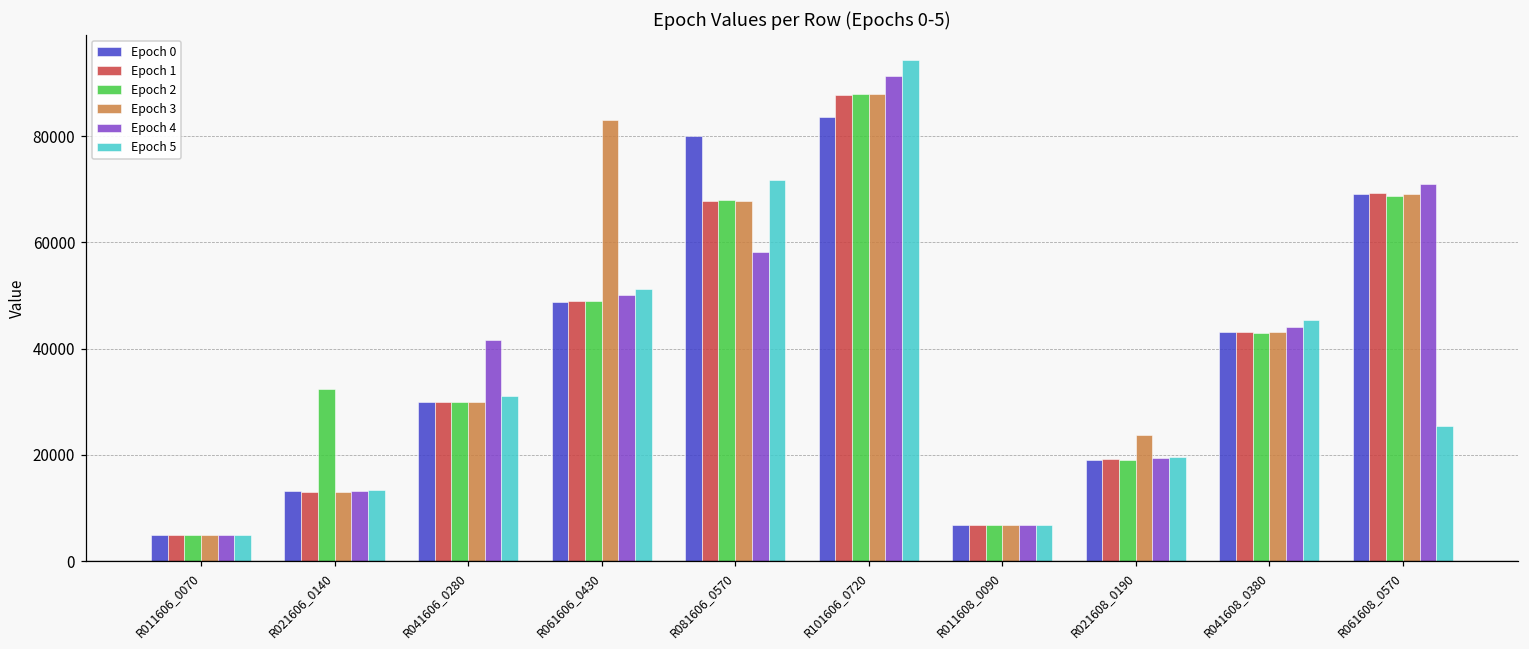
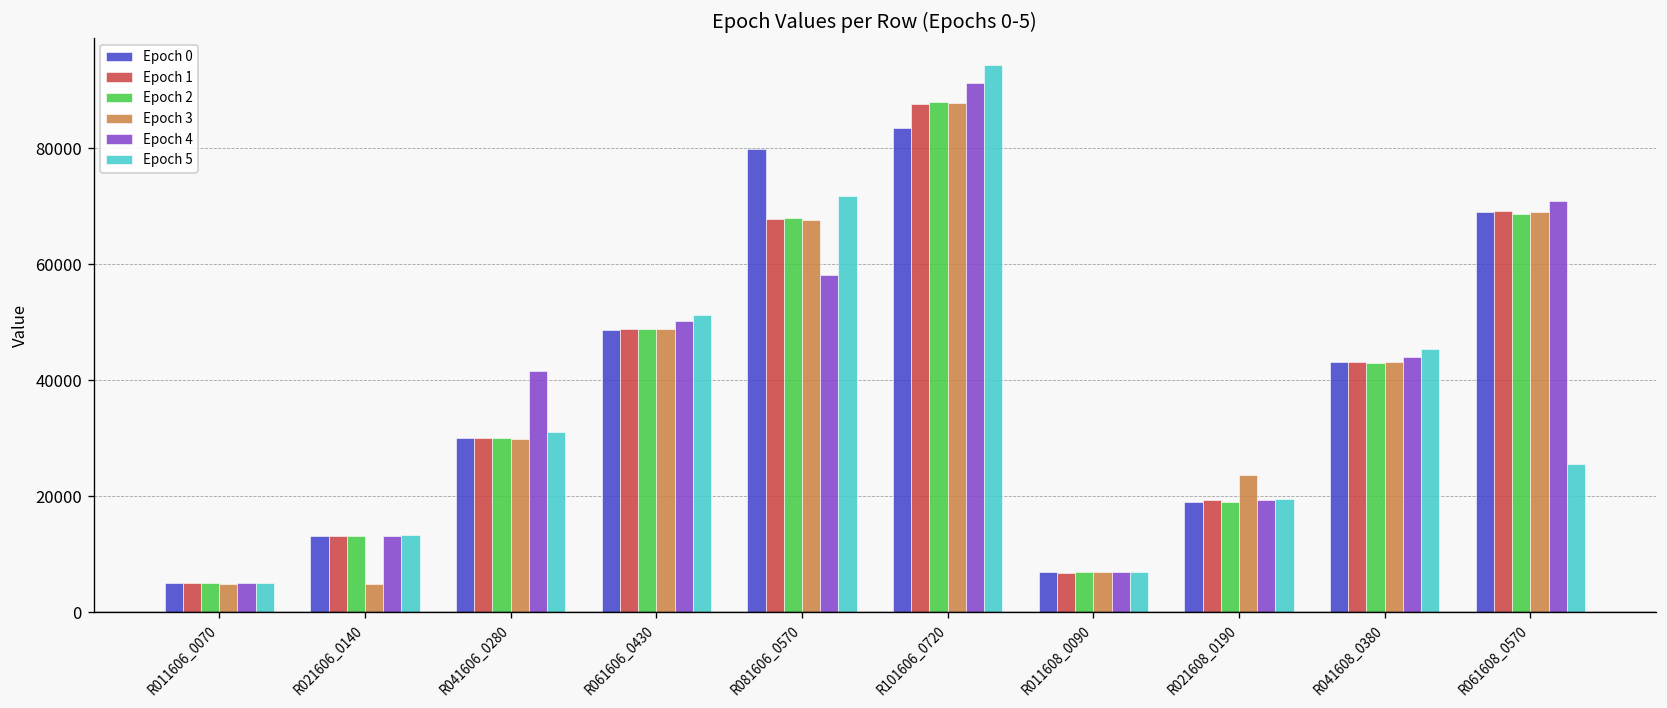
  {
    "Epoch 0": {
      "R011606_0070": 5000,
      "R021606_0140": 13000,
      "R041606_0280": 30000,
      "R061606_0430": 49000,
      "R081606_0570": 80000,
      "R101606_0720": 84000,
      "R011608_0090": 7000,
      "R021608_0190": 19000,
      "R041608_0380": 43000,
      "R061608_0570": 69000
    },
    "Epoch 1": {
      "R011606_0070": 5000,
      "R021606_0140": 13000,
      "R041606_0280": 30000,
      "R061606_0430": 49000,
      "R081606_0570": 68000,
      "R101606_0720": 88000,
      "R011608_0090": 7000,
      "R021608_0190": 19000,
      "R041608_0380": 43000,
      "R061608_0570": 69000
    },
    "Epoch 2": {
      "R011606_0070": 5000,
-     "R021606_0140": 32000,
+     "R021606_0140": 13000,
      "R041606_0280": 30000,
      "R061606_0430": 49000,
      "R081606_0570": 68000,
      "R101606_0720": 88000,
      "R011608_0090": 7000,
      "R021608_0190": 19000,
      "R041608_0380": 43000,
      "R061608_0570": 69000
    },
    "Epoch 3": {
      "R011606_0070": 5000,
-     "R021606_0140": 13000,
+     "R021606_0140": 5000,
      "R041606_0280": 30000,
-     "R061606_0430": 83000,
+     "R061606_0430": 49000,
      "R081606_0570": 68000,
      "R101606_0720": 88000,
      "R011608_0090": 7000,
      "R021608_0190": 24000,
      "R041608_0380": 43000,
      "R061608_0570": 69000
    },
    "Epoch 4": {
      "R011606_0070": 5000,
      "R021606_0140": 13000,
      "R041606_0280": 42000,
      "R061606_0430": 50000,
      "R081606_0570": 58000,
      "R101606_0720": 91000,
      "R011608_0090": 7000,
      "R021608_0190": 19000,
      "R041608_0380": 44000,
      "R061608_0570": 71000
    },
    "Epoch 5": {
      "R011606_0070": 5000,
      "R021606_0140": 13000,
      "R041606_0280": 31000,
      "R061606_0430": 51000,
      "R081606_0570": 72000,
      "R101606_0720": 94000,
      "R011608_0090": 7000,
      "R021608_0190": 20000,
      "R041608_0380": 45000,
      "R061608_0570": 25000
    }
  }
